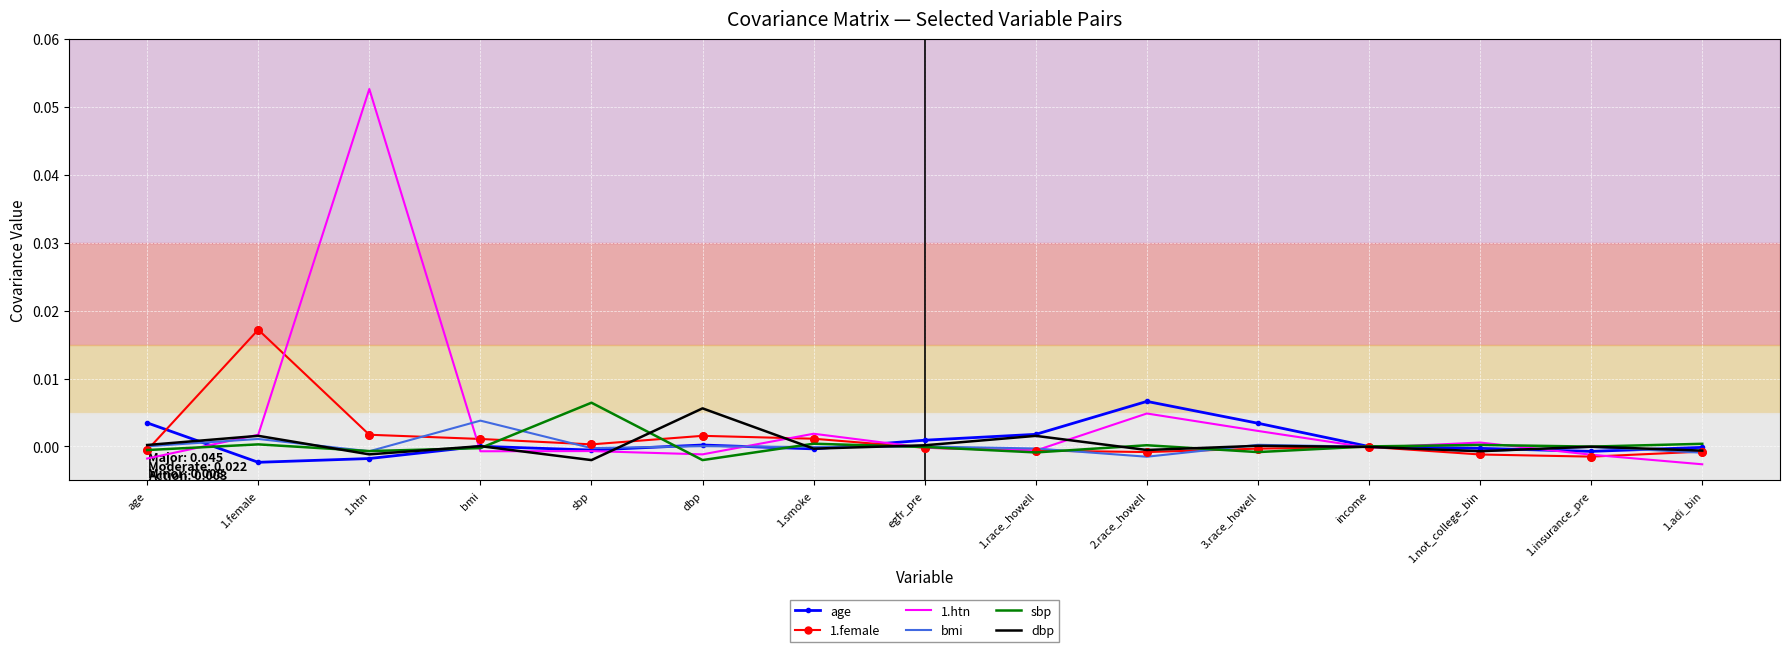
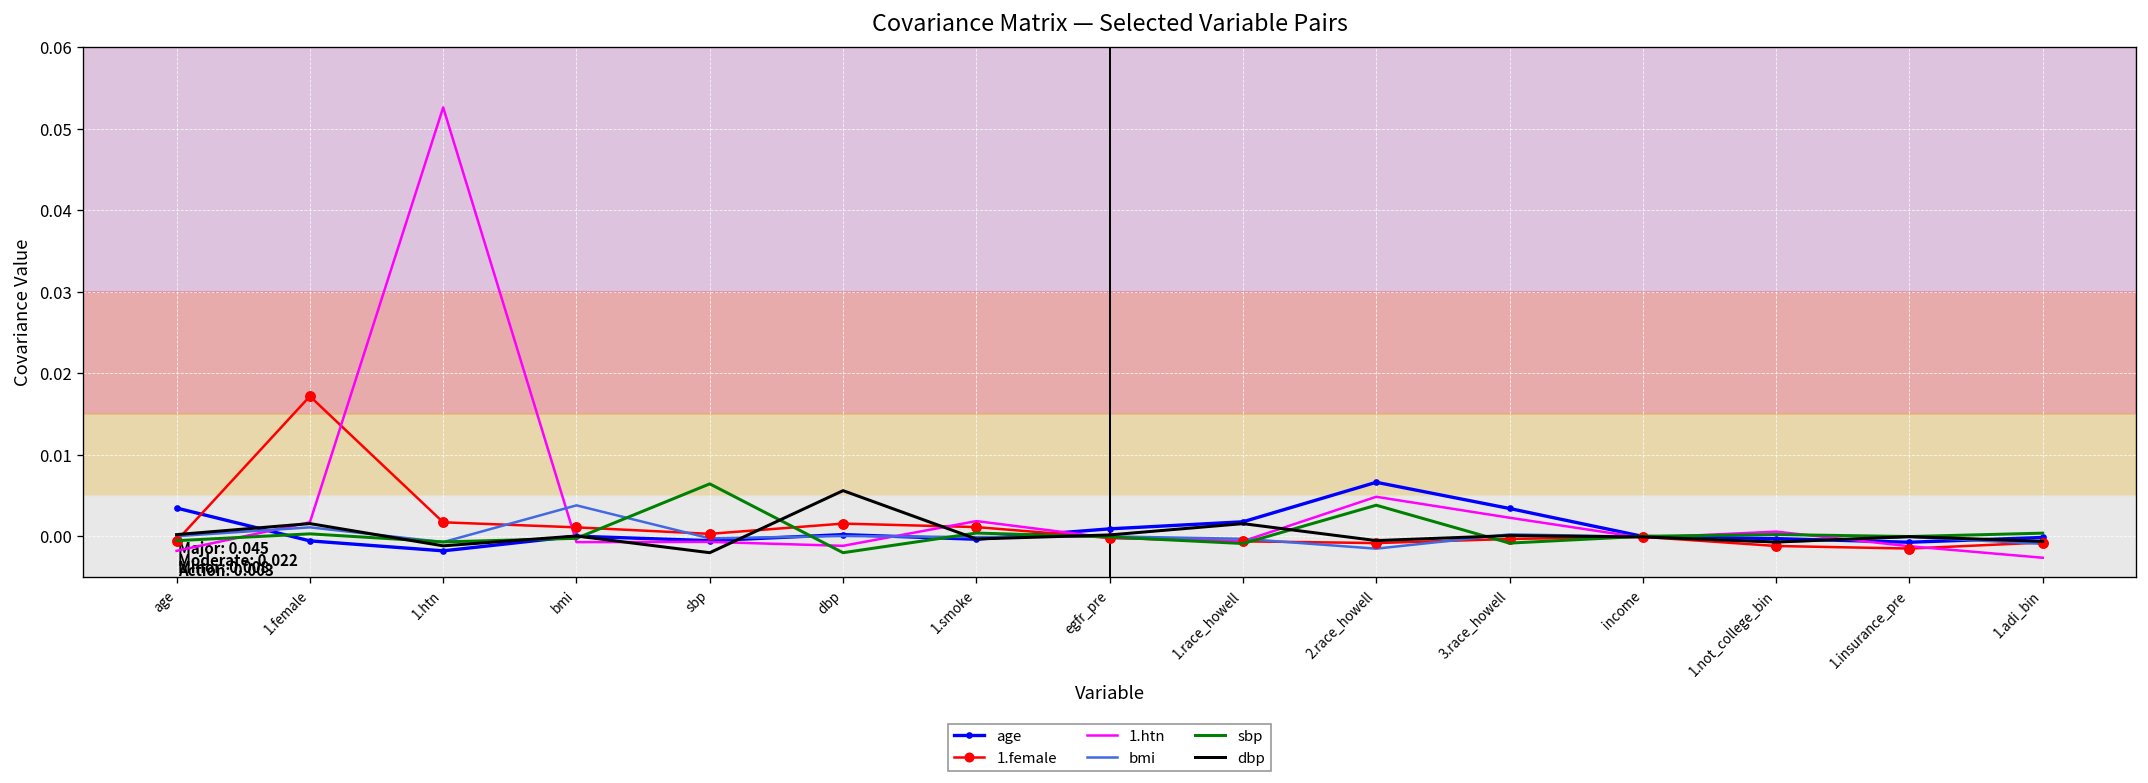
  {
    "age": {
      "age": 0.003,
-     "1.female": -0.002,
+     "1.female": -0.001,
      "1.htn": -0.002,
      "egfr_pre": 0.001,
      "2.race_howell": 0.007,
      "3.race_howell": 0.003,
      "1.not_college_bin": 0.000,
      "1.insurance_pre": -0.001,
      "1.adi_bin": 0.000
    },
    "1.female": {
      "1.female": 0.017,
      "1.htn": 0.002,
      "bmi": 0.001,
      "sbp": 0.000,
      "dbp": 0.002,
      "1.smoke": 0.001,
      "3.race_howell": 0.000,
      "1.not_college_bin": -0.001
    },
    "1.htn": {
      "1.htn": 0.053,
      "bmi": -0.001,
      "dbp": -0.001,
      "1.smoke": 0.002,
      "2.race_howell": 0.005,
      "3.race_howell": 0.002,
      "1.adi_bin": -0.003
    },
    "bmi": {
      "1.female": 0.001,
      "bmi": 0.004,
      "2.race_howell": -0.002
    },
    "sbp": {
      "1.female": 0.000,
      "sbp": 0.006,
      "dbp": -0.002,
      "1.smoke": 0.000,
-     "2.race_howell": 0.000,
+     "2.race_howell": 0.004,
      "3.race_howell": -0.001,
      "1.adi_bin": 0.000
    },
    "dbp": {
      "1.htn": -0.001,
      "sbp": -0.002,
      "dbp": 0.006
    }
  }
